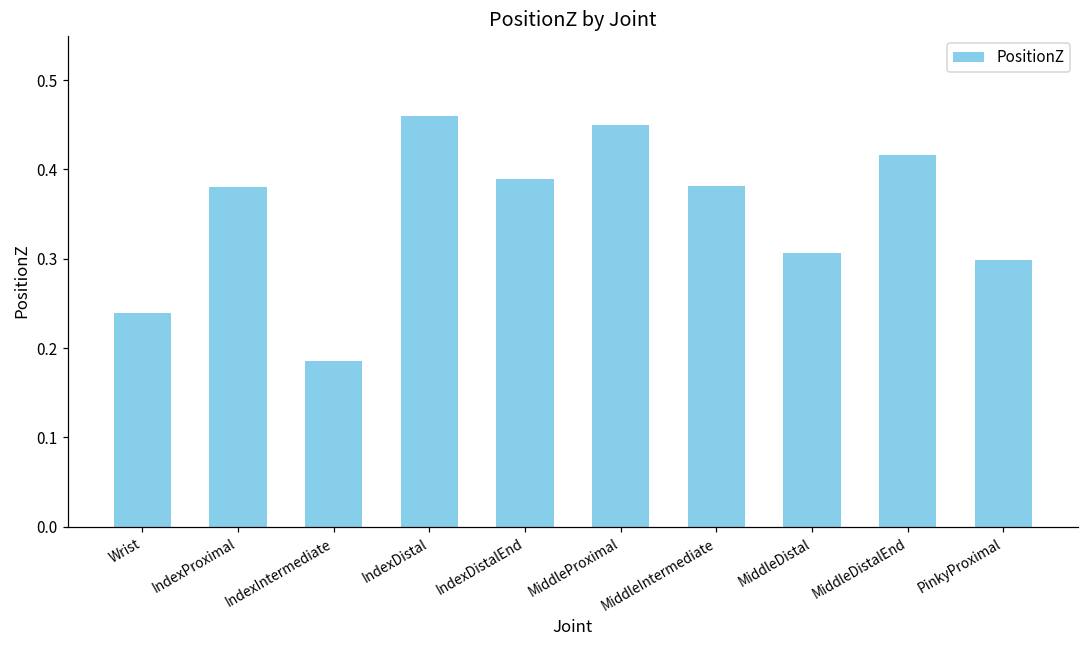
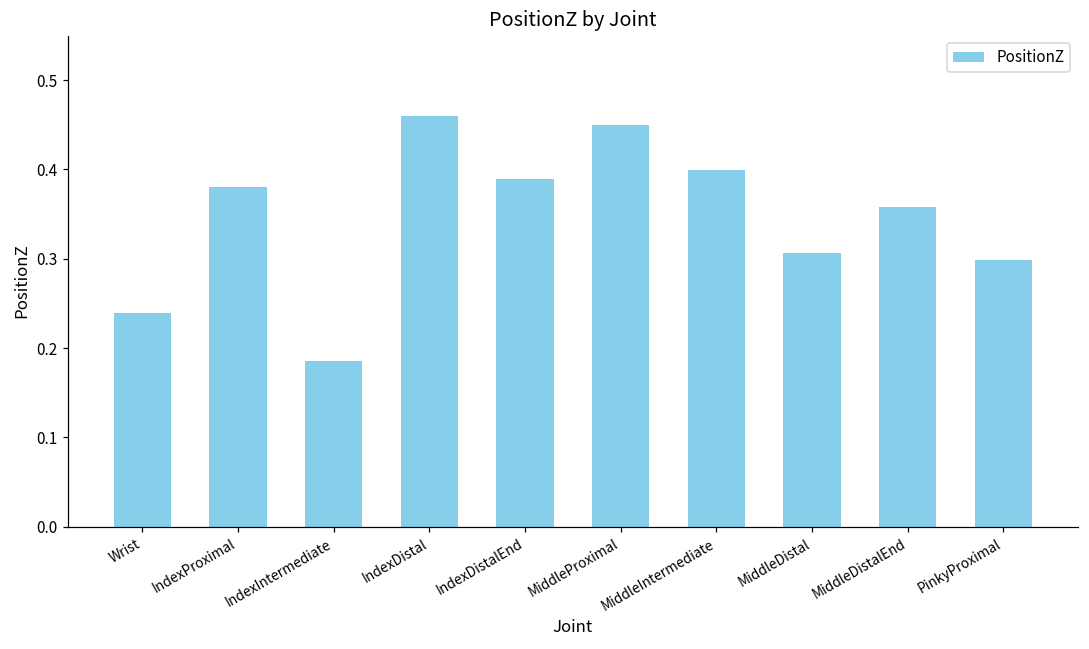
  {
    "Wrist": 0.24,
    "IndexProximal": 0.38,
    "IndexIntermediate": 0.19,
    "IndexDistal": 0.46,
    "IndexDistalEnd": 0.39,
    "MiddleProximal": 0.45,
-   "MiddleIntermediate": 0.38,
+   "MiddleIntermediate": 0.40,
    "MiddleDistal": 0.31,
-   "MiddleDistalEnd": 0.42,
+   "MiddleDistalEnd": 0.36,
    "PinkyProximal": 0.30
  }
